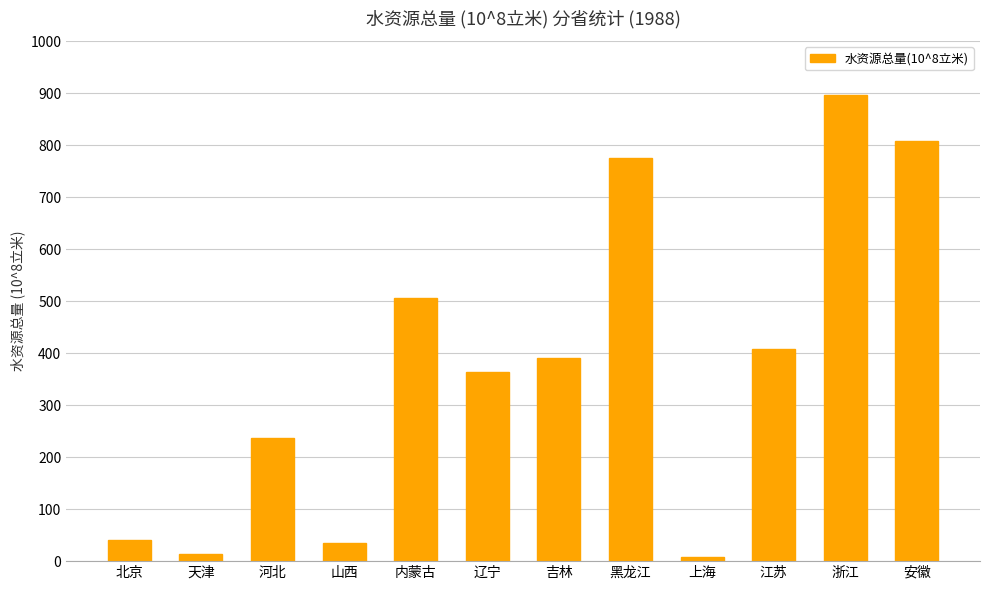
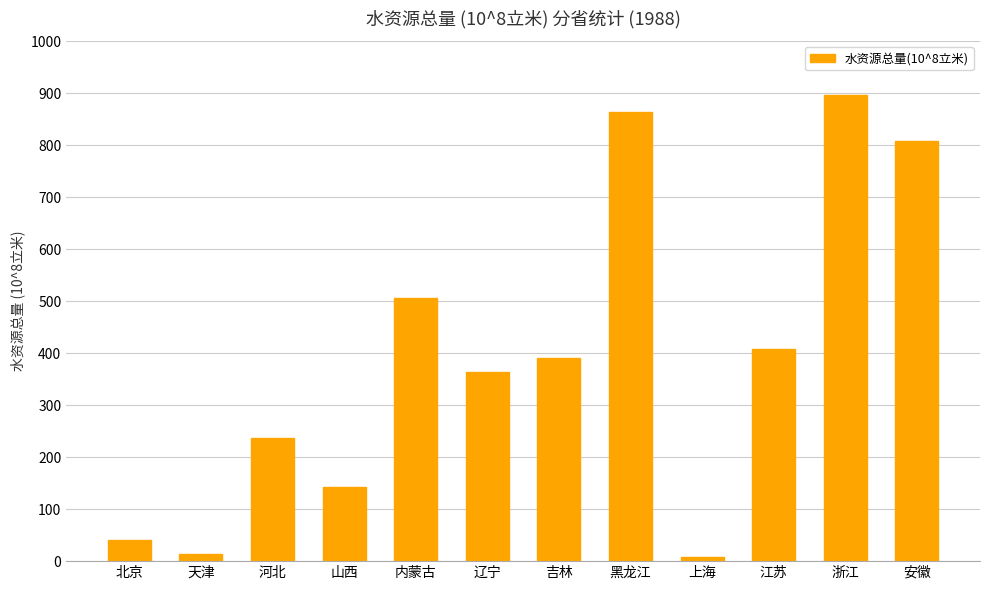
  {
    "北京": 40,
    "天津": 10,
    "河北": 240,
-   "山西": 40,
+   "山西": 140,
    "内蒙古": 510,
    "辽宁": 360,
    "吉林": 390,
-   "黑龙江": 780,
+   "黑龙江": 860,
    "上海": 10,
    "江苏": 410,
    "浙江": 900,
    "安徽": 810
  }
